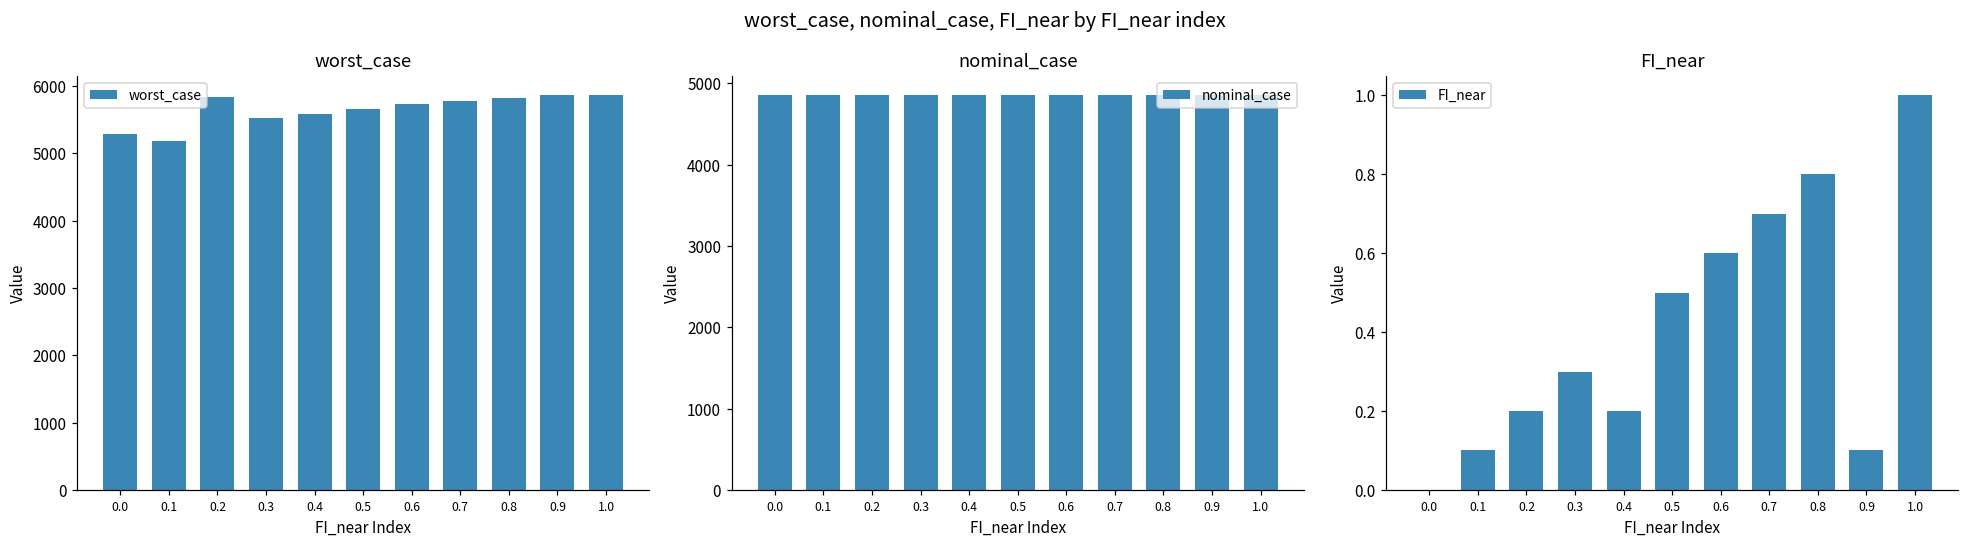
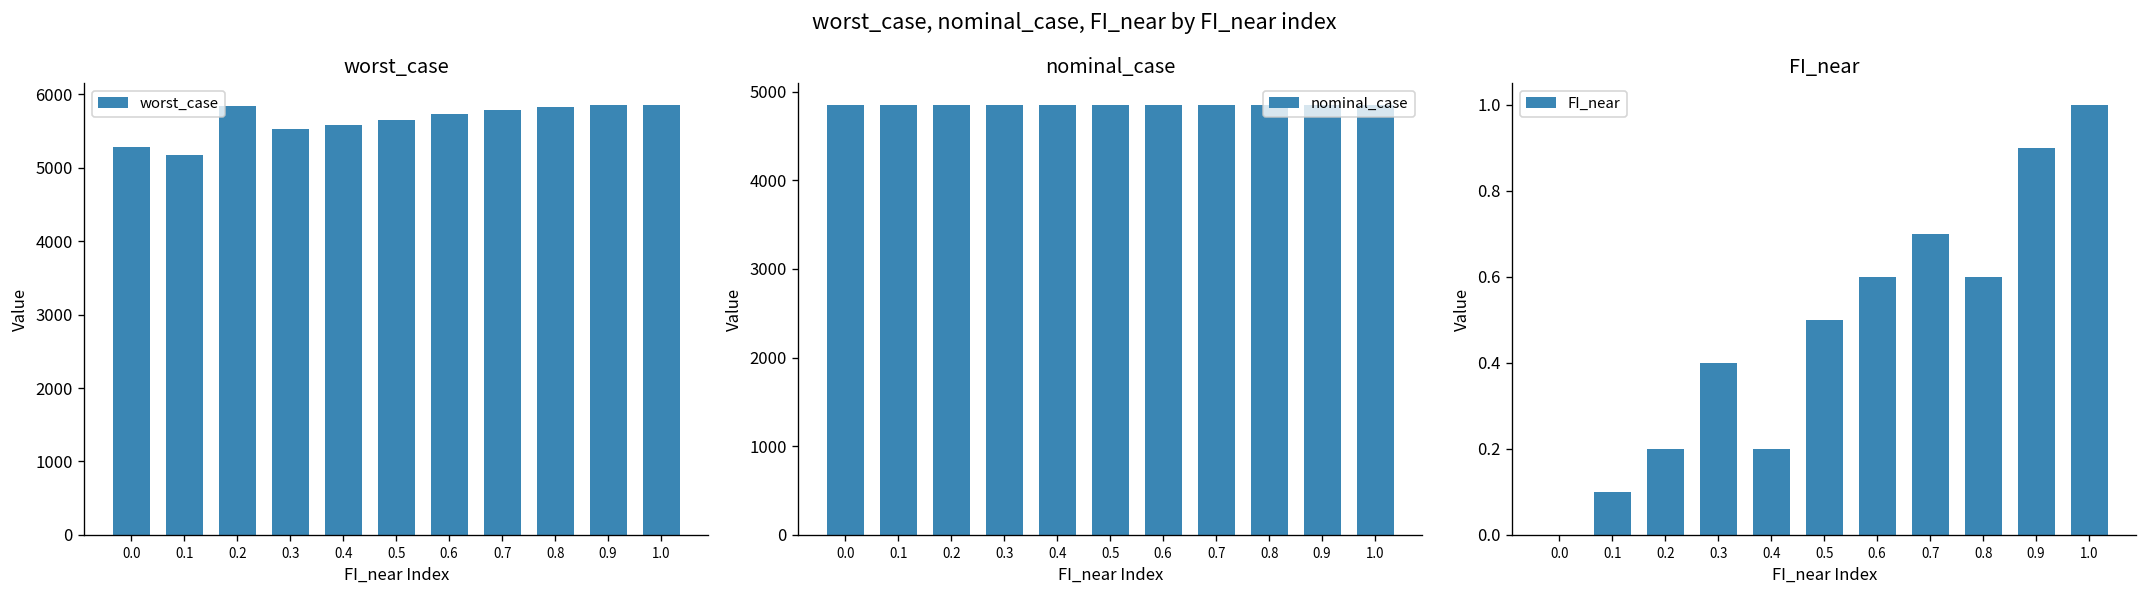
  {
    "worst_case": {
      "0.0": 5300,
      "0.1": 5200,
      "0.2": 5800,
      "0.3": 5500,
      "0.4": 5600,
      "0.5": 5700,
      "0.6": 5700,
      "0.7": 5800,
      "0.8": 5800,
      "0.9": 5900,
      "1.0": 5900
    },
    "nominal_case": {
      "0.0": 4900,
      "0.1": 4900,
      "0.2": 4900,
      "0.3": 4900,
      "0.4": 4900,
      "0.5": 4900,
      "0.6": 4900,
      "0.7": 4900
    },
    "FI_near": {
      "0.0": 0.0,
      "0.1": 0.1,
      "0.2": 0.2,
-     "0.3": 0.3,
+     "0.3": 0.4,
      "0.4": 0.2,
      "0.5": 0.5,
      "0.6": 0.6,
      "0.7": 0.7,
-     "0.8": 0.8,
-     "0.9": 0.1,
+     "0.8": 0.6,
+     "0.9": 0.9,
      "1.0": 1.0
    }
  }
